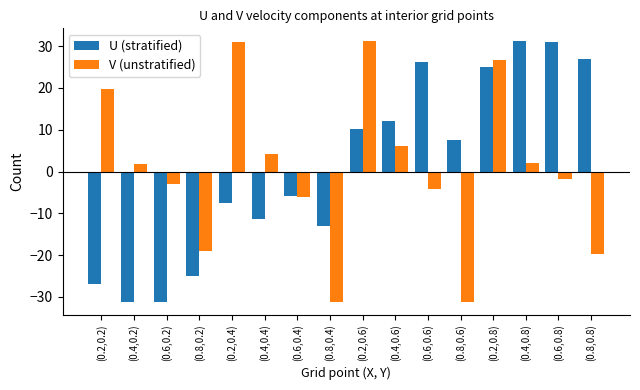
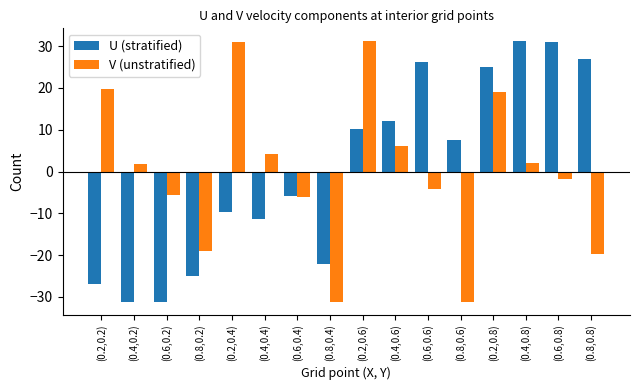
  {
    "U (stratified)": {
      "(0.2,0.2)": -27,
      "(0.4,0.2)": -31,
      "(0.6,0.2)": -31,
      "(0.8,0.2)": -25,
-     "(0.2,0.4)": -8,
+     "(0.2,0.4)": -10,
      "(0.4,0.4)": -11,
      "(0.6,0.4)": -6,
-     "(0.8,0.4)": -13,
+     "(0.8,0.4)": -22,
      "(0.2,0.6)": 10,
      "(0.4,0.6)": 12,
      "(0.6,0.6)": 26,
      "(0.8,0.6)": 8,
      "(0.2,0.8)": 25,
      "(0.4,0.8)": 31,
      "(0.6,0.8)": 31,
      "(0.8,0.8)": 27
    },
    "V (unstratified)": {
      "(0.2,0.2)": 20,
      "(0.4,0.2)": 2,
-     "(0.6,0.2)": -3,
+     "(0.6,0.2)": -6,
      "(0.8,0.2)": -19,
      "(0.2,0.4)": 31,
      "(0.4,0.4)": 4,
      "(0.6,0.4)": -6,
      "(0.8,0.4)": -31,
      "(0.2,0.6)": 31,
      "(0.4,0.6)": 6,
      "(0.6,0.6)": -4,
      "(0.8,0.6)": -31,
-     "(0.2,0.8)": 27,
+     "(0.2,0.8)": 19,
      "(0.4,0.8)": 2,
      "(0.6,0.8)": -2,
      "(0.8,0.8)": -20
    }
  }
